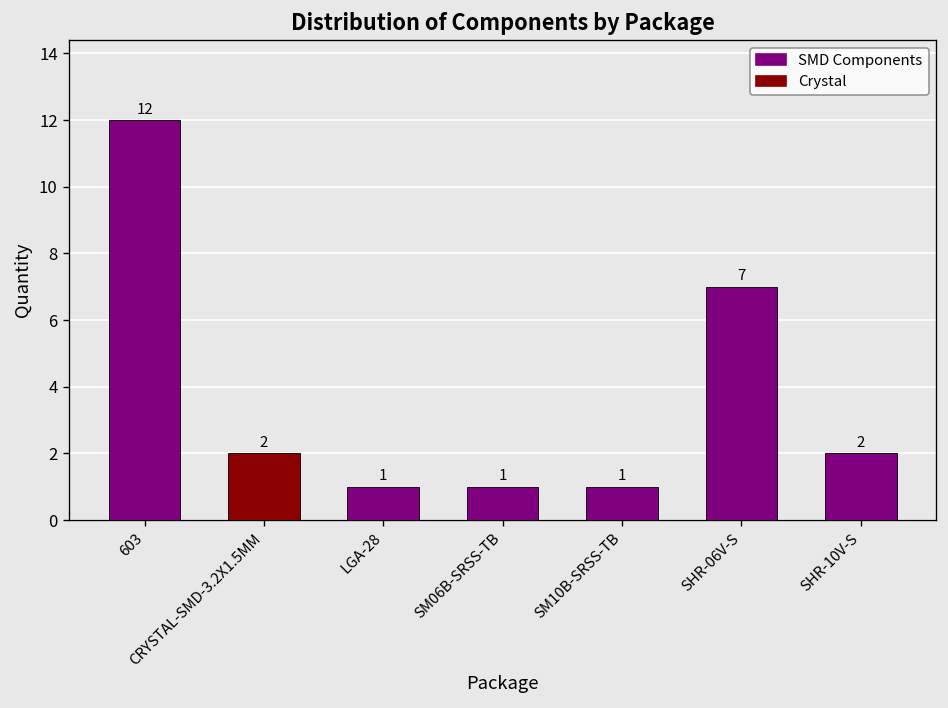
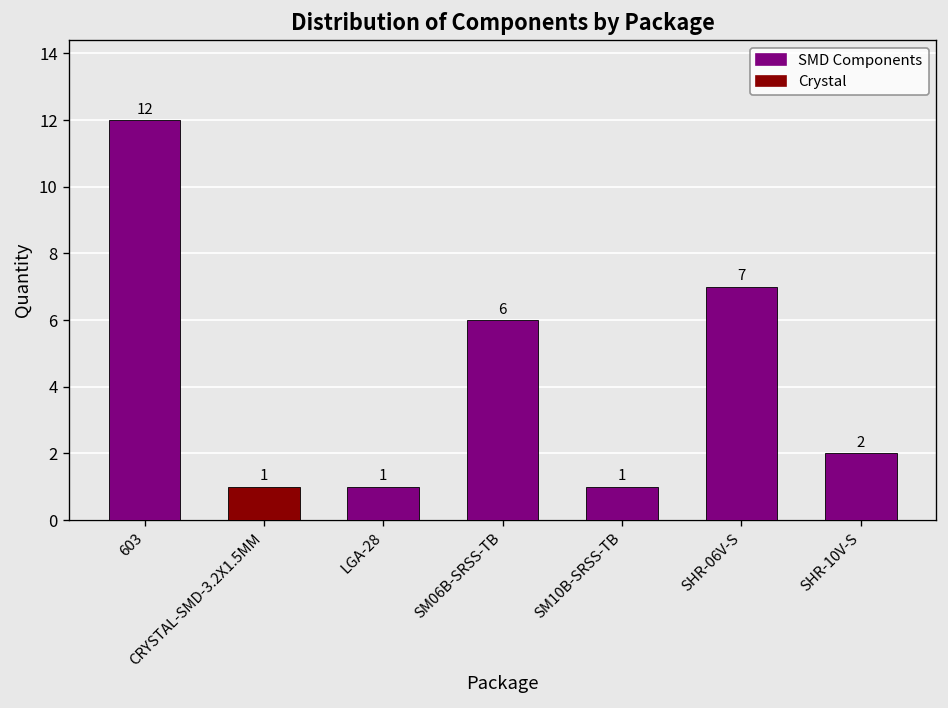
  {
    "603": 12,
-   "CRYSTAL-SMD-3.2X1.5MM": 2,
+   "CRYSTAL-SMD-3.2X1.5MM": 1,
    "LGA-28": 1,
-   "SM06B-SRSS-TB": 1,
+   "SM06B-SRSS-TB": 6,
    "SM10B-SRSS-TB": 1,
    "SHR-06V-S": 7,
    "SHR-10V-S": 2
  }
